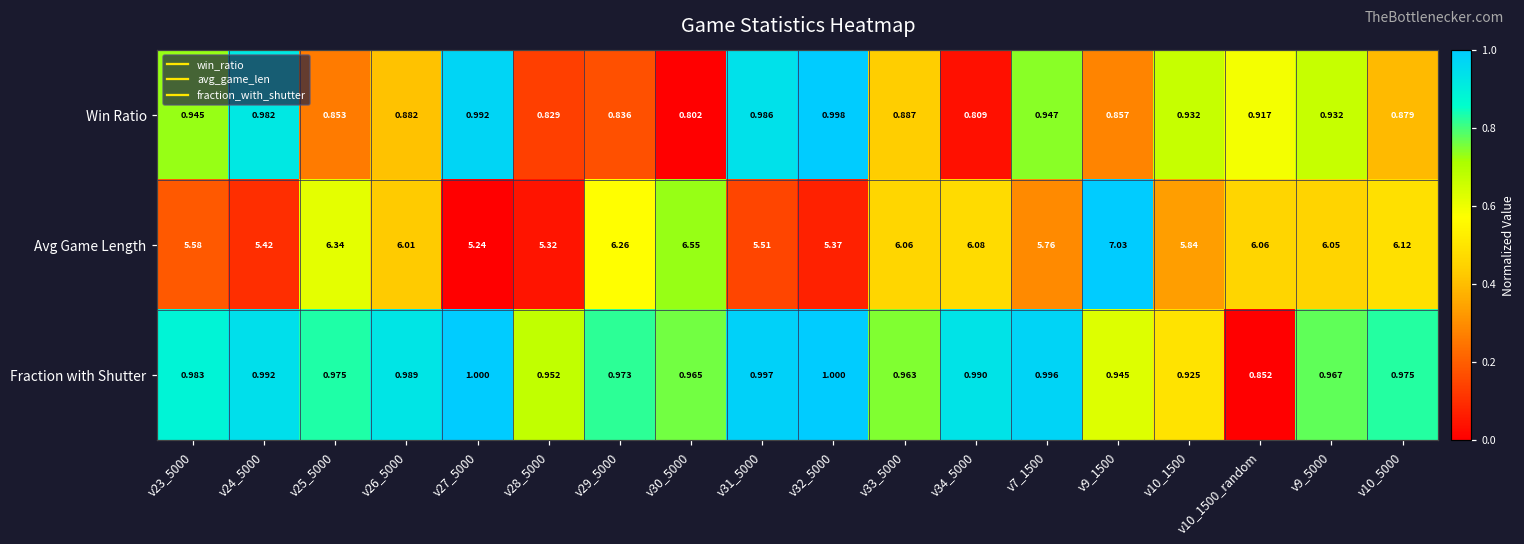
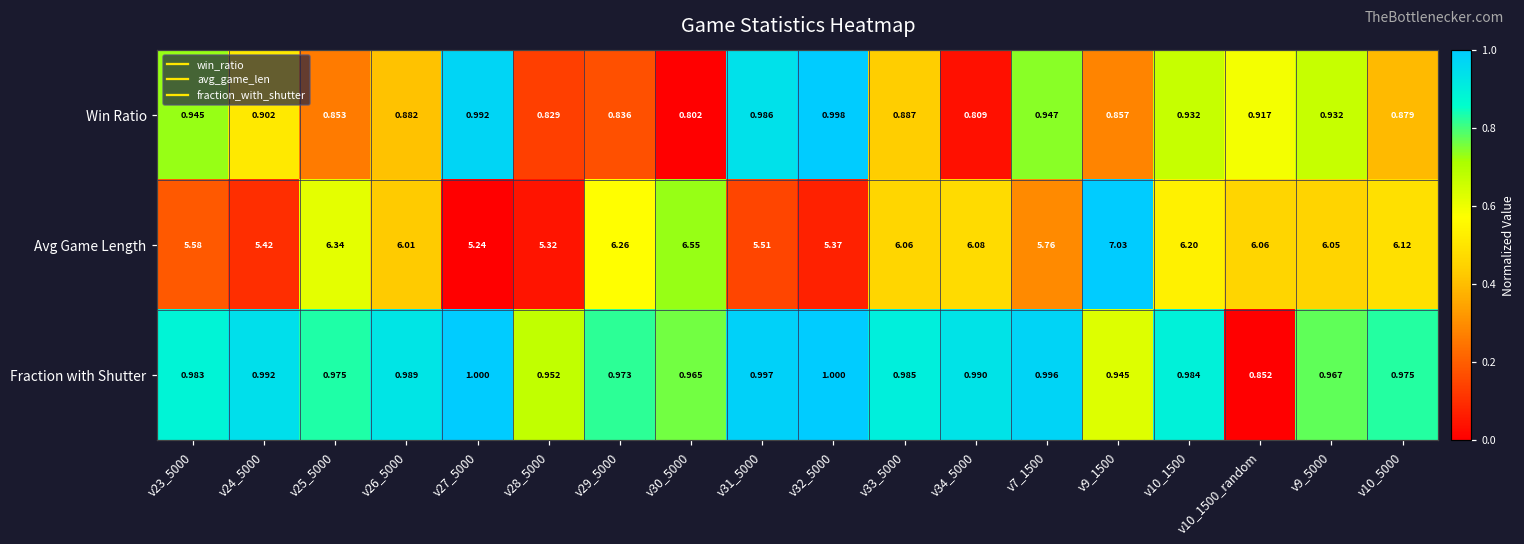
  {
    "Win Ratio": {
      "v23_5000": 0.945,
-     "v24_5000": 0.982,
+     "v24_5000": 0.902,
      "v25_5000": 0.853,
      "v26_5000": 0.882,
      "v27_5000": 0.992,
      "v28_5000": 0.829,
      "v29_5000": 0.836,
      "v30_5000": 0.802,
      "v31_5000": 0.986,
      "v32_5000": 0.998,
      "v33_5000": 0.887,
      "v34_5000": 0.809,
      "v7_1500": 0.947,
      "v9_1500": 0.857,
      "v10_1500": 0.932,
      "v10_1500_random": 0.917,
      "v9_5000": 0.932,
      "v10_5000": 0.879
    },
    "Avg Game Length": {
      "v23_5000": 5.58,
      "v24_5000": 5.42,
      "v25_5000": 6.34,
      "v26_5000": 6.01,
      "v27_5000": 5.24,
      "v28_5000": 5.32,
      "v29_5000": 6.26,
      "v30_5000": 6.55,
      "v31_5000": 5.51,
      "v32_5000": 5.37,
      "v33_5000": 6.06,
      "v34_5000": 6.08,
      "v7_1500": 5.76,
      "v9_1500": 7.03,
-     "v10_1500": 5.84,
+     "v10_1500": 6.20,
      "v10_1500_random": 6.06,
      "v9_5000": 6.05,
      "v10_5000": 6.12
    },
    "Fraction with Shutter": {
      "v23_5000": 0.983,
      "v24_5000": 0.992,
      "v25_5000": 0.975,
      "v26_5000": 0.989,
      "v27_5000": 1.000,
      "v28_5000": 0.952,
      "v29_5000": 0.973,
      "v30_5000": 0.965,
      "v31_5000": 0.997,
      "v32_5000": 1.000,
-     "v33_5000": 0.963,
+     "v33_5000": 0.985,
      "v34_5000": 0.990,
      "v7_1500": 0.996,
      "v9_1500": 0.945,
-     "v10_1500": 0.925,
+     "v10_1500": 0.984,
      "v10_1500_random": 0.852,
      "v9_5000": 0.967,
      "v10_5000": 0.975
    }
  }
